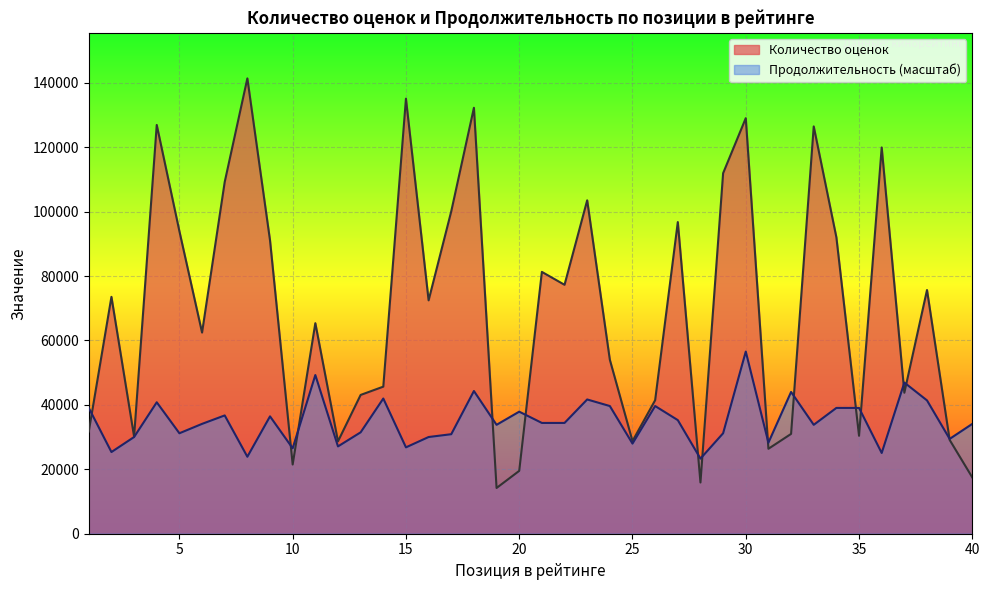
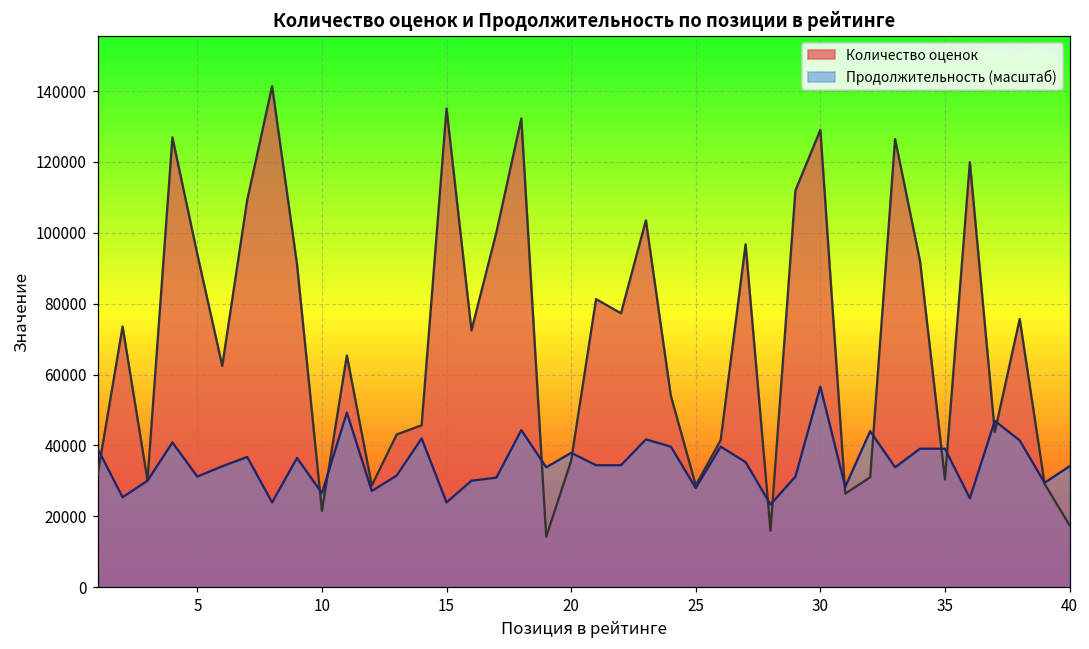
  {
    "Количество оценок": {
      "5": 94000,
      "10": 21000,
      "15": 135000,
-     "20": 20000,
+     "20": 36000,
      "30": 129000,
      "35": 30000,
      "40": 17000
    },
    "Продолжительность (масштаб)": {
      "5": 31000,
      "10": 27000,
-     "15": 27000,
+     "15": 24000,
      "20": 38000,
      "30": 57000,
      "35": 39000,
      "40": 34000
    }
  }
